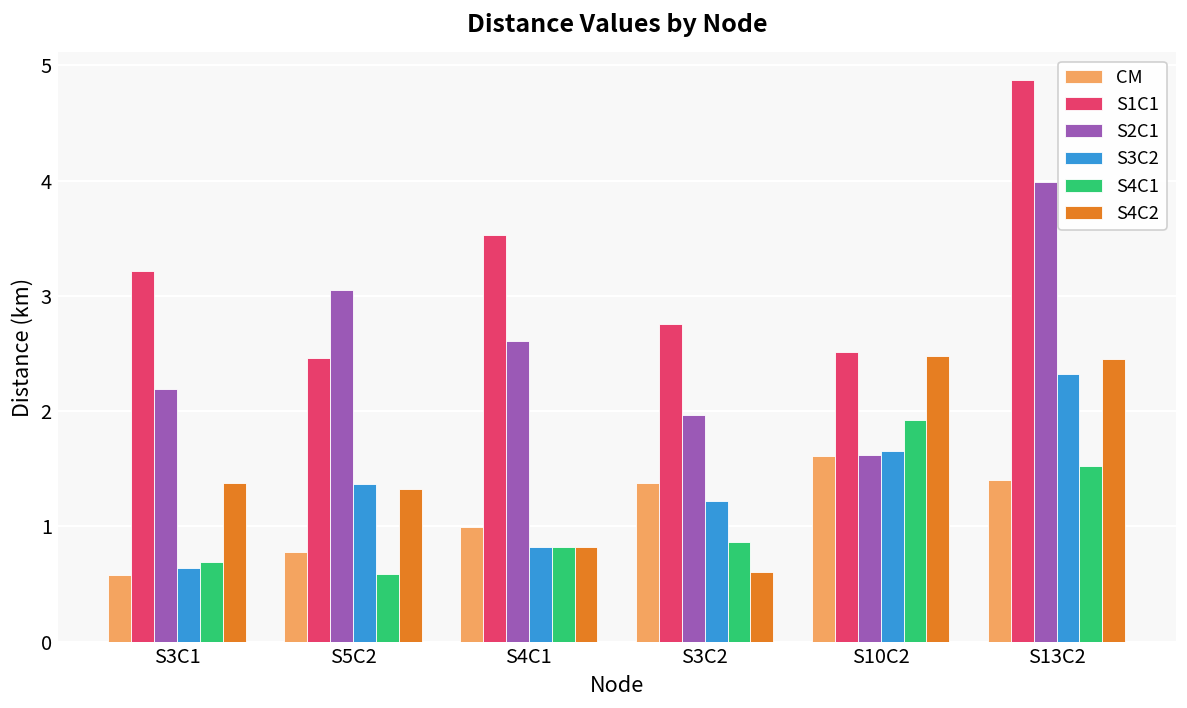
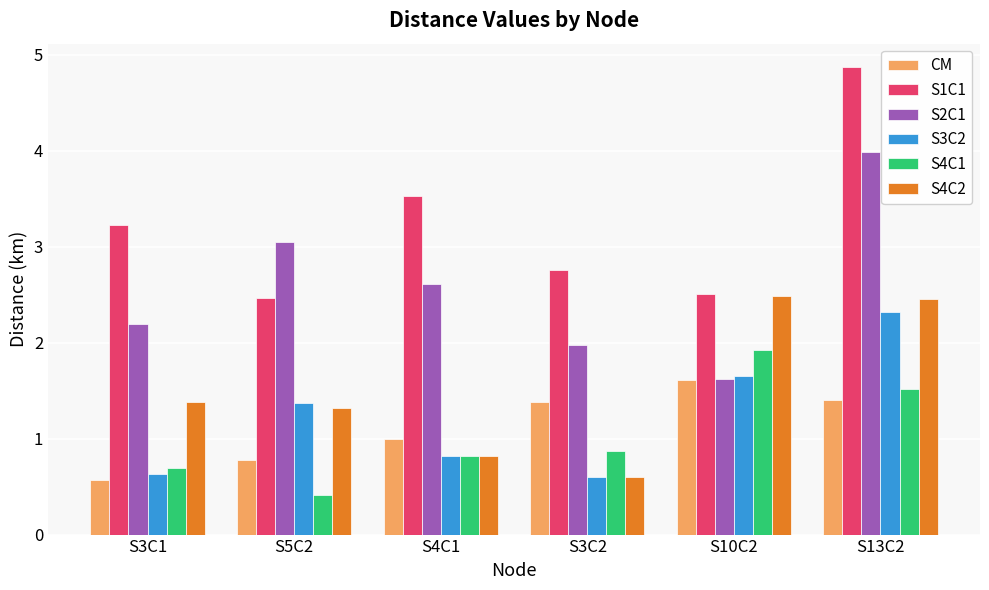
  {
    "CM": {
      "S3C1": 0.6,
      "S5C2": 0.8,
      "S4C1": 1.0,
      "S3C2": 1.4,
      "S10C2": 1.6,
      "S13C2": 1.4
    },
    "S1C1": {
      "S3C1": 3.2,
      "S5C2": 2.5,
      "S4C1": 3.5,
      "S3C2": 2.8,
      "S10C2": 2.5,
      "S13C2": 4.9
    },
    "S2C1": {
      "S3C1": 2.2,
      "S5C2": 3.1,
      "S4C1": 2.6,
      "S3C2": 2.0,
      "S10C2": 1.6,
      "S13C2": 4.0
    },
    "S3C2": {
      "S3C1": 0.6,
      "S5C2": 1.4,
      "S4C1": 0.8,
-     "S3C2": 1.2,
+     "S3C2": 0.6,
      "S10C2": 1.7,
      "S13C2": 2.3
    },
    "S4C1": {
      "S3C1": 0.7,
-     "S5C2": 0.6,
+     "S5C2": 0.4,
      "S4C1": 0.8,
      "S3C2": 0.9,
      "S10C2": 1.9,
      "S13C2": 1.5
    },
    "S4C2": {
      "S3C1": 1.4,
      "S5C2": 1.3,
      "S4C1": 0.8,
      "S3C2": 0.6,
      "S10C2": 2.5,
      "S13C2": 2.5
    }
  }
